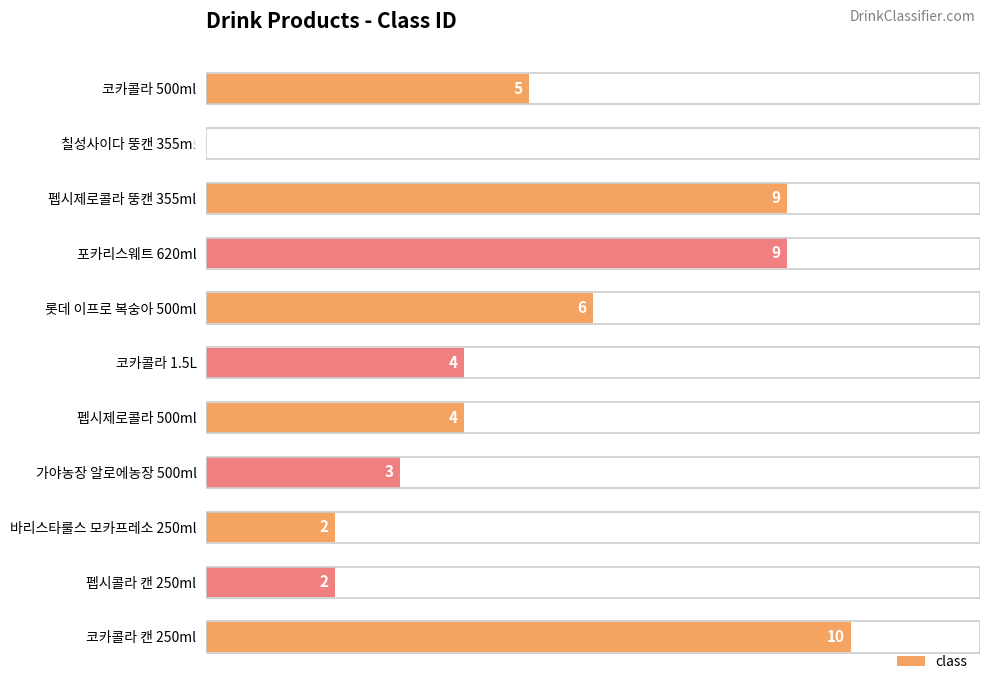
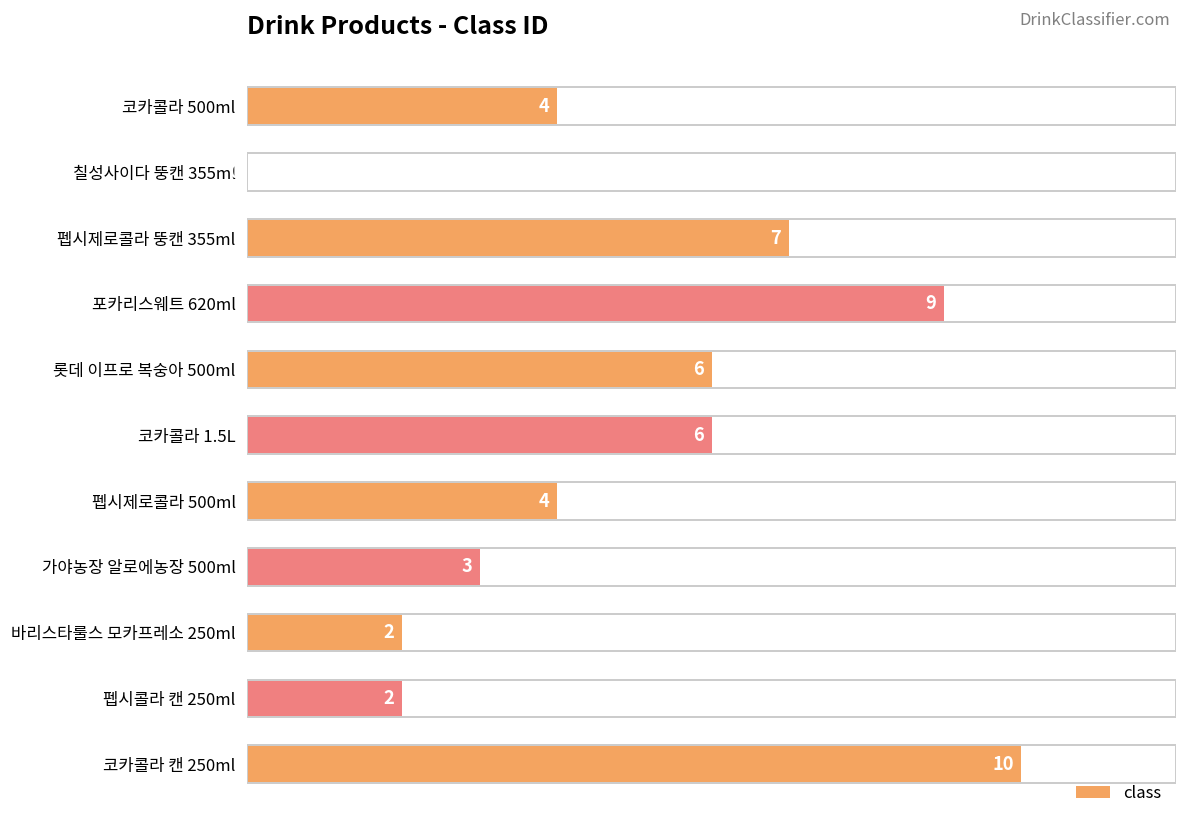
  {
-   "코카콜라 500ml": 5,
-   "펩시제로콜라 뚱캔 355ml": 9,
+   "코카콜라 500ml": 4,
+   "펩시제로콜라 뚱캔 355ml": 7,
    "포카리스웨트 620ml": 9,
    "롯데 이프로 복숭아 500ml": 6,
-   "코카콜라 1.5L": 4,
+   "코카콜라 1.5L": 6,
    "펩시제로콜라 500ml": 4,
    "가야농장 알로에농장 500ml": 3,
    "바리스타룰스 모카프레소 250ml": 2,
    "펩시콜라 캔 250ml": 2,
    "코카콜라 캔 250ml": 10
  }
